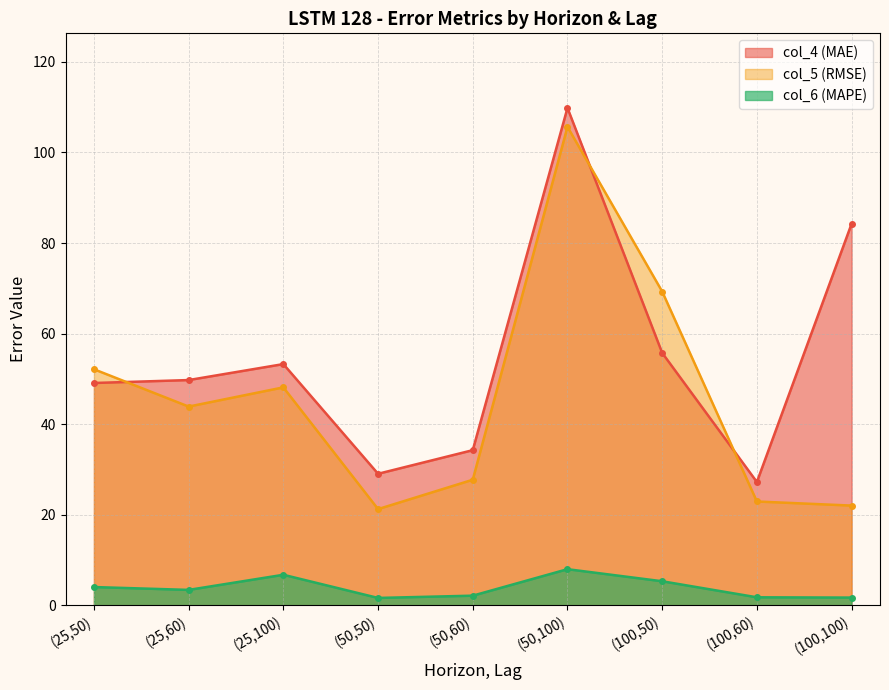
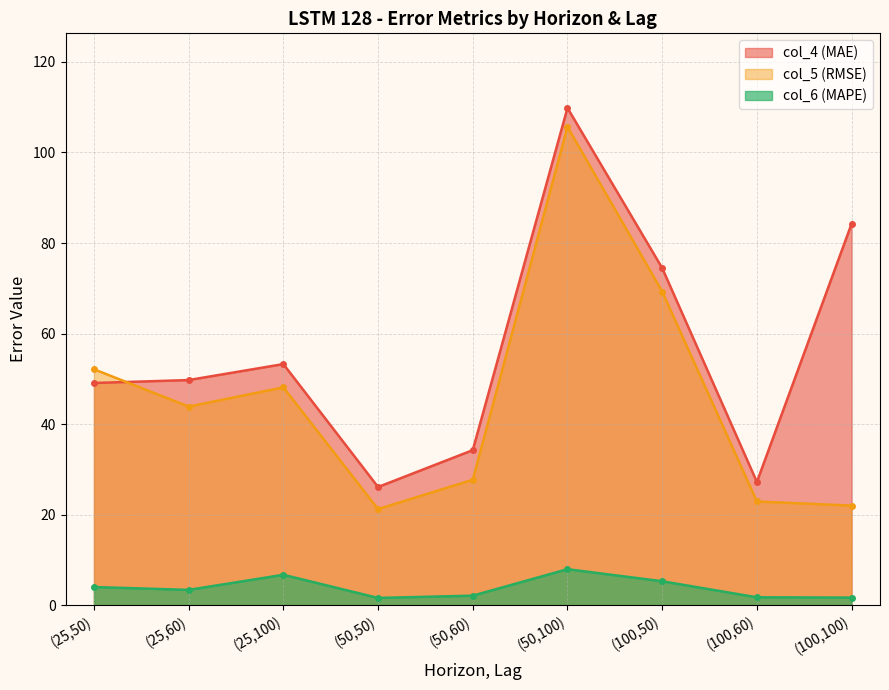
  {
    "col_4 (MAE)": {
      "(25,50)": 49,
      "(25,60)": 50,
      "(25,100)": 53,
-     "(50,50)": 29,
+     "(50,50)": 26,
      "(50,60)": 34,
      "(50,100)": 110,
-     "(100,50)": 56,
+     "(100,50)": 74,
      "(100,60)": 27,
      "(100,100)": 84
    },
    "col_5 (RMSE)": {
      "(25,50)": 52,
      "(25,60)": 44,
      "(25,100)": 48,
      "(50,50)": 21,
      "(50,60)": 28,
      "(50,100)": 106,
      "(100,50)": 69,
      "(100,60)": 23,
      "(100,100)": 22
    },
    "col_6 (MAPE)": {
      "(25,50)": 4,
      "(25,60)": 3,
      "(25,100)": 7,
      "(50,50)": 2,
      "(50,60)": 2,
      "(50,100)": 8,
      "(100,50)": 5,
      "(100,60)": 2,
      "(100,100)": 2
    }
  }
